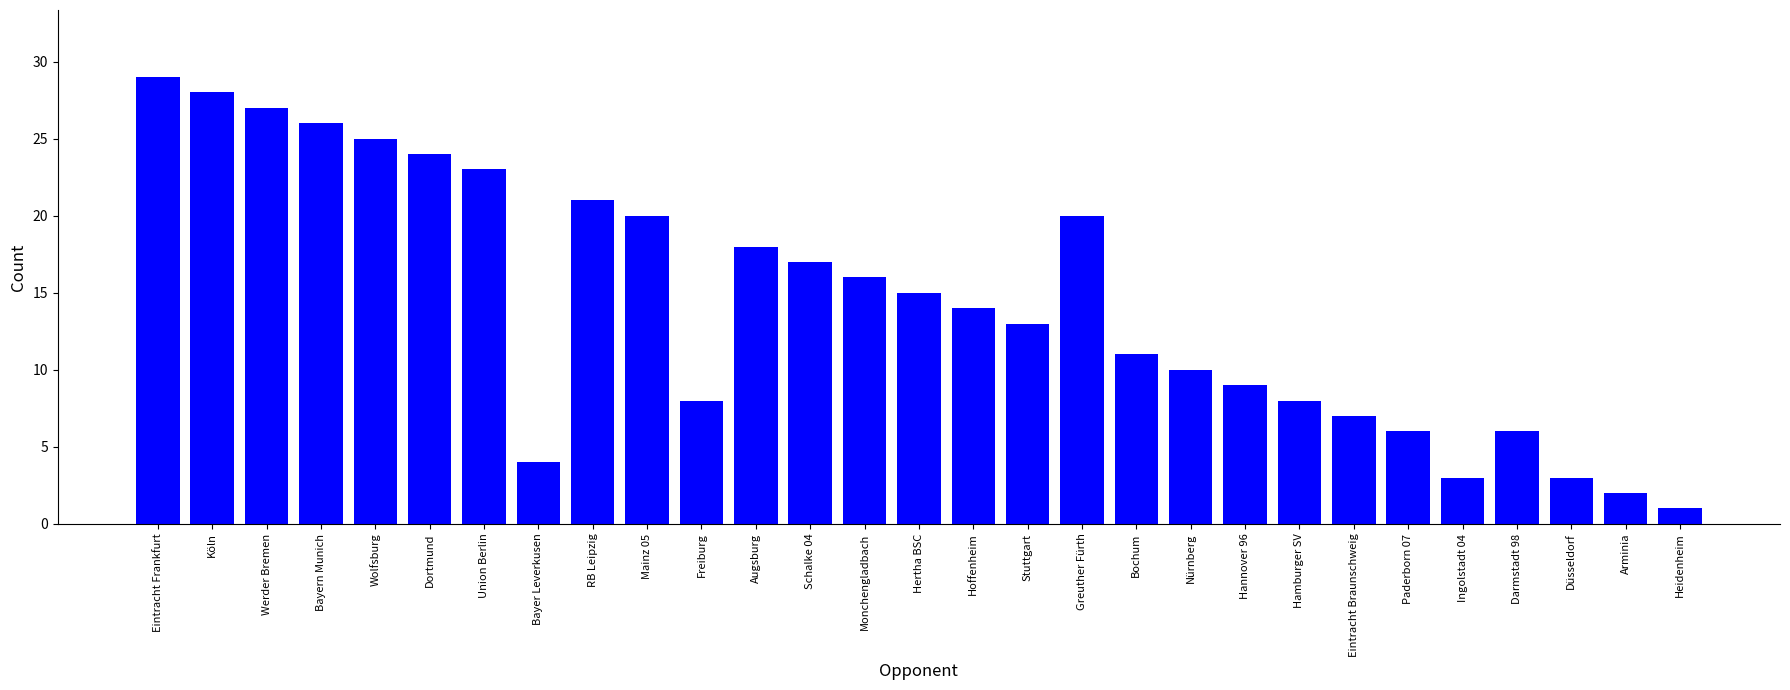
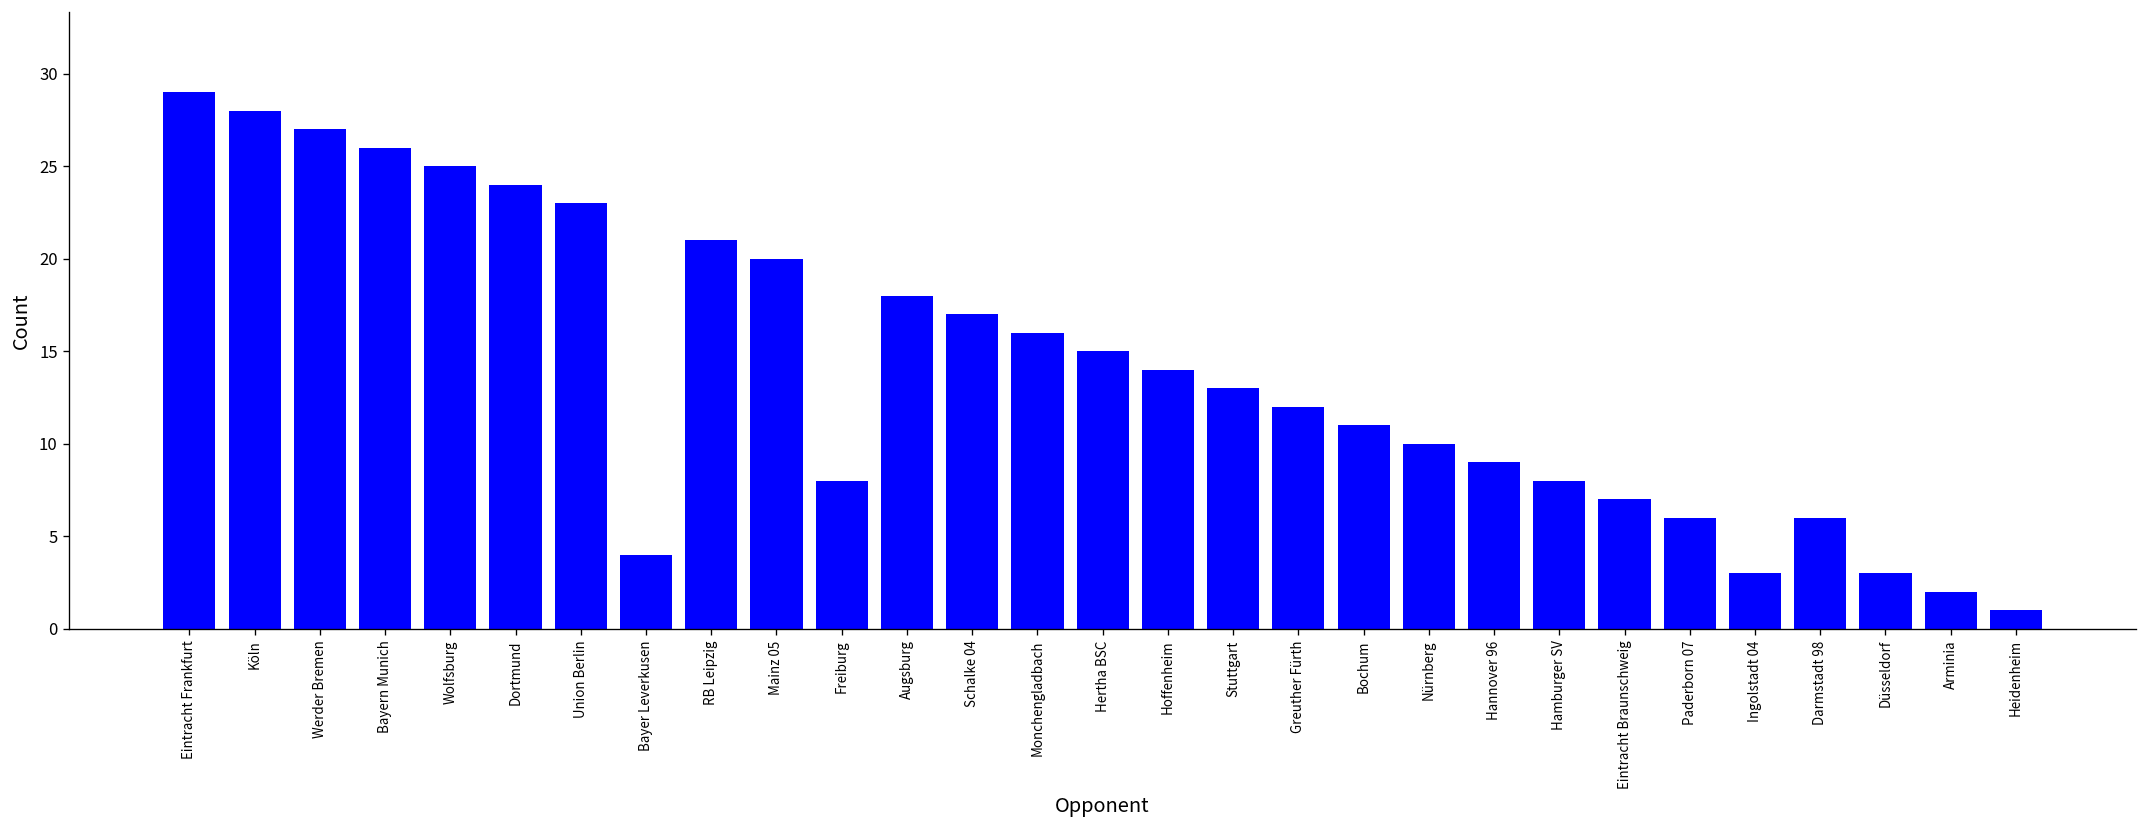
  {
    "Eintracht Frankfurt": 29,
    "Köln": 28,
    "Werder Bremen": 27,
    "Bayern Munich": 26,
    "Wolfsburg": 25,
    "Dortmund": 24,
    "Union Berlin": 23,
    "Bayer Leverkusen": 4,
    "RB Leipzig": 21,
    "Mainz 05": 20,
    "Freiburg": 8,
    "Augsburg": 18,
    "Schalke 04": 17,
    "Monchengladbach": 16,
    "Hertha BSC": 15,
    "Hoffenheim": 14,
    "Stuttgart": 13,
-   "Greuther Fürth": 20,
+   "Greuther Fürth": 12,
    "Bochum": 11,
    "Nürnberg": 10,
    "Hannover 96": 9,
    "Hamburger SV": 8,
    "Eintracht Braunschweig": 7,
    "Paderborn 07": 6,
    "Ingolstadt 04": 3,
    "Darmstadt 98": 6,
    "Düsseldorf": 3,
    "Arminia": 2,
    "Heidenheim": 1
  }
